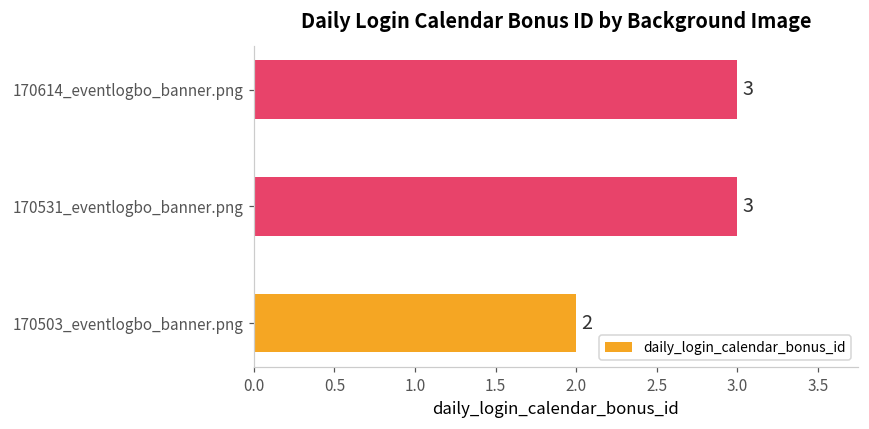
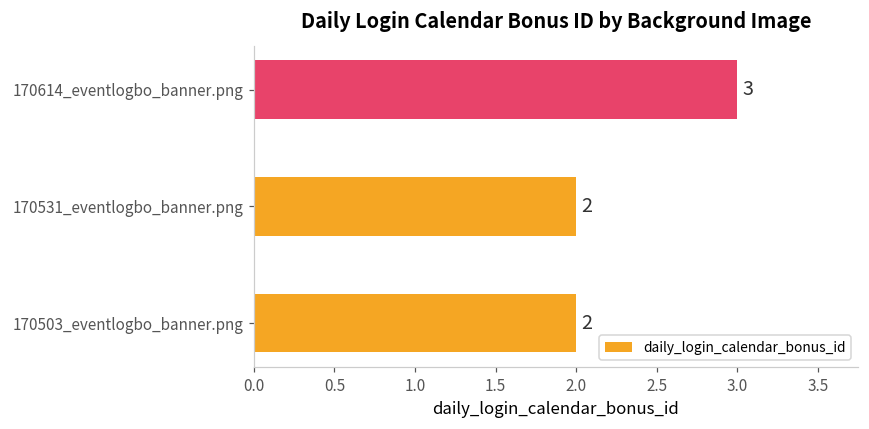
  {
    "170614_eventlogbo_banner.png": 3,
-   "170531_eventlogbo_banner.png": 3,
+   "170531_eventlogbo_banner.png": 2,
    "170503_eventlogbo_banner.png": 2
  }
